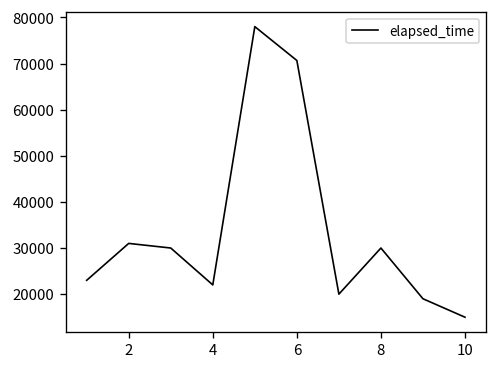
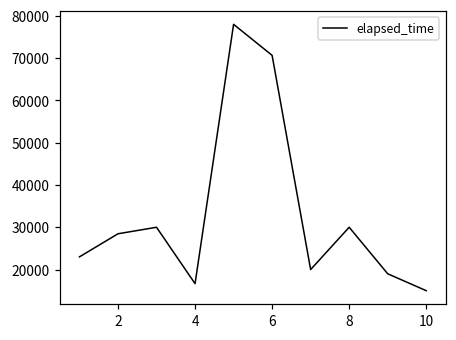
  {
-   "2": 31000,
-   "4": 22000,
+   "2": 28000,
+   "4": 17000,
    "6": 71000,
    "8": 30000,
    "10": 15000
  }
